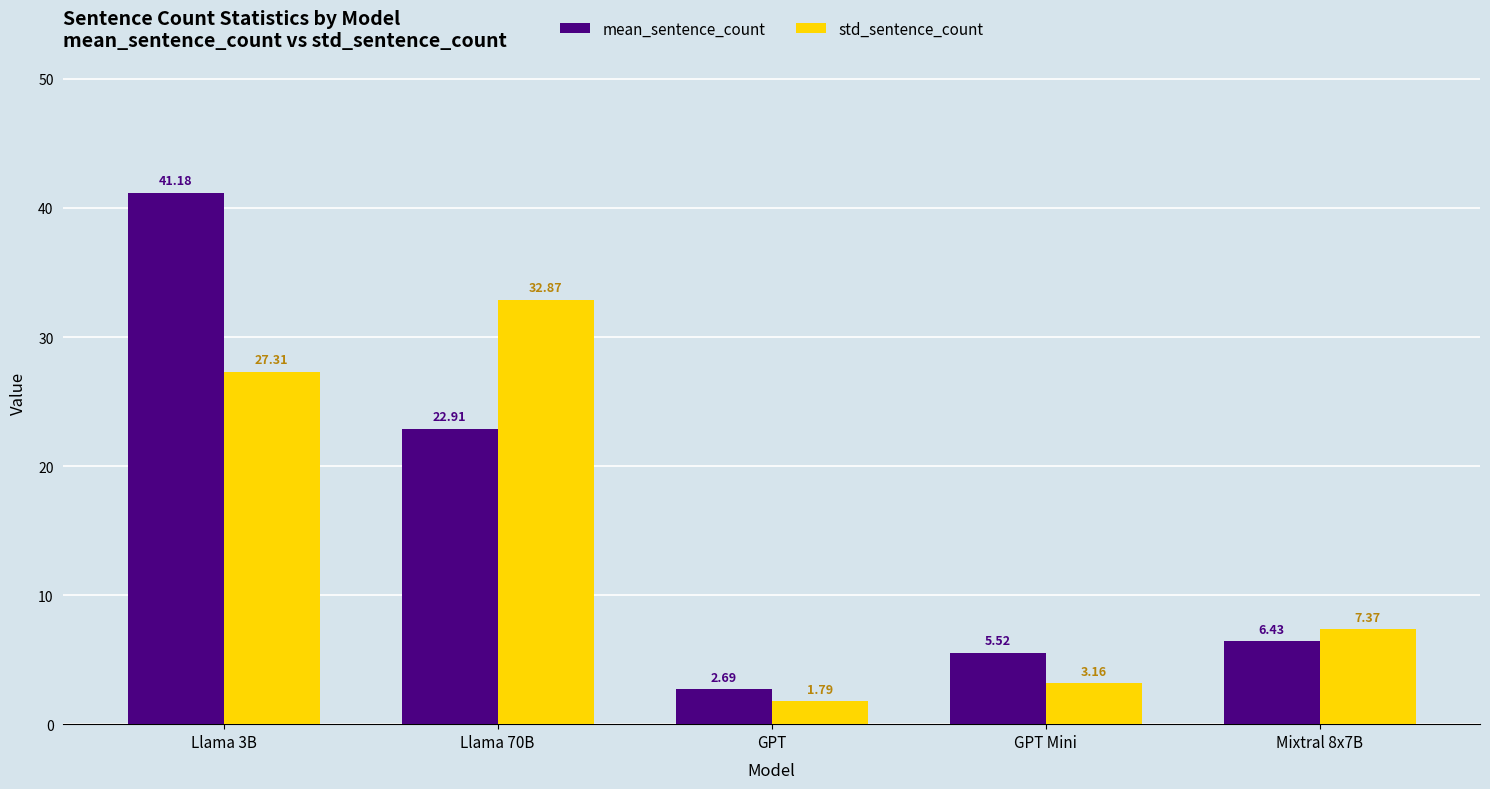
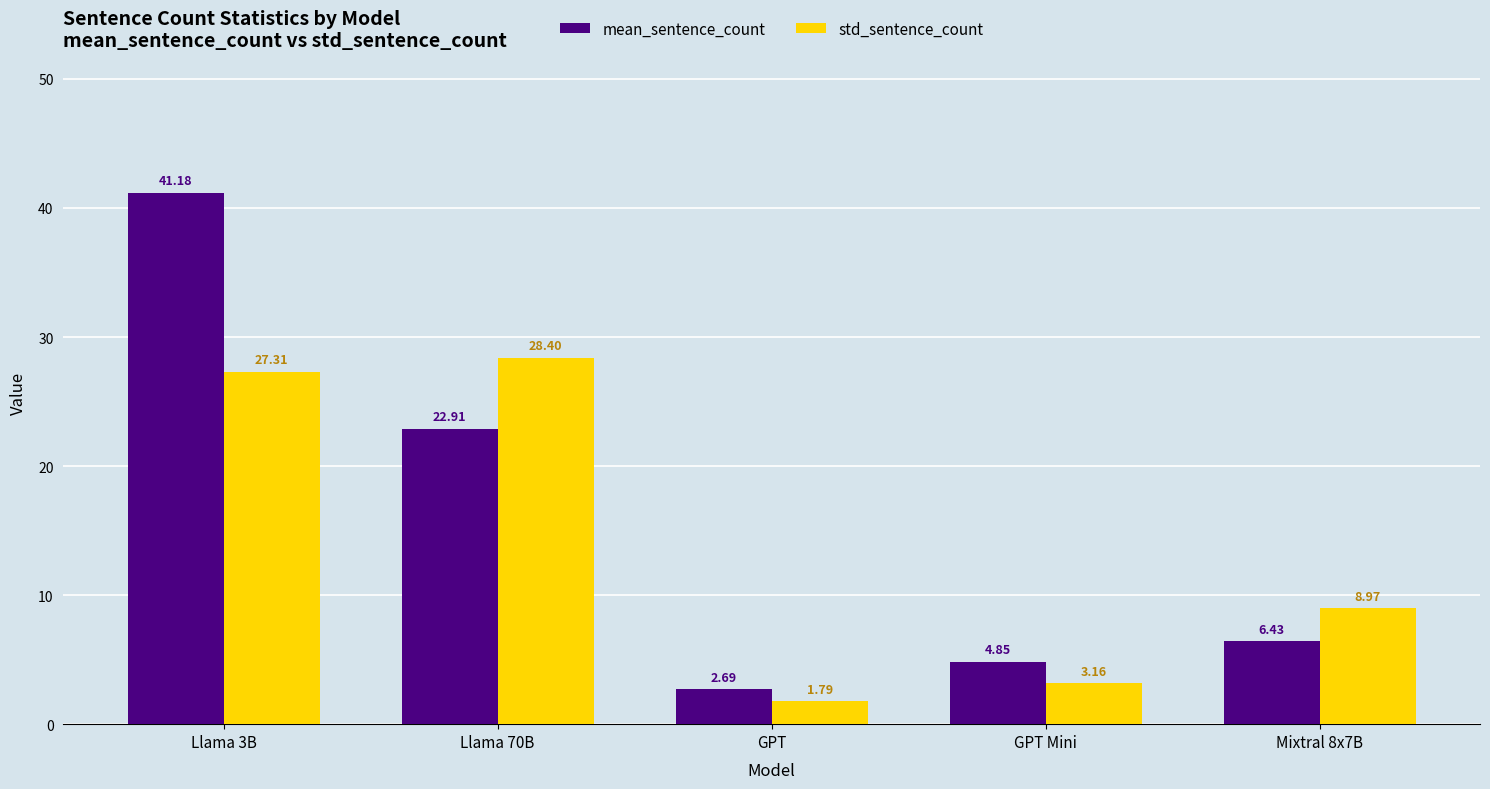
  {
    "mean_sentence_count": {
      "Llama 3B": 41.18,
      "Llama 70B": 22.91,
      "GPT": 2.69,
-     "GPT Mini": 5.52,
+     "GPT Mini": 4.85,
      "Mixtral 8x7B": 6.43
    },
    "std_sentence_count": {
      "Llama 3B": 27.31,
-     "Llama 70B": 32.87,
+     "Llama 70B": 28.40,
      "GPT": 1.79,
      "GPT Mini": 3.16,
-     "Mixtral 8x7B": 7.37
+     "Mixtral 8x7B": 8.97
    }
  }
